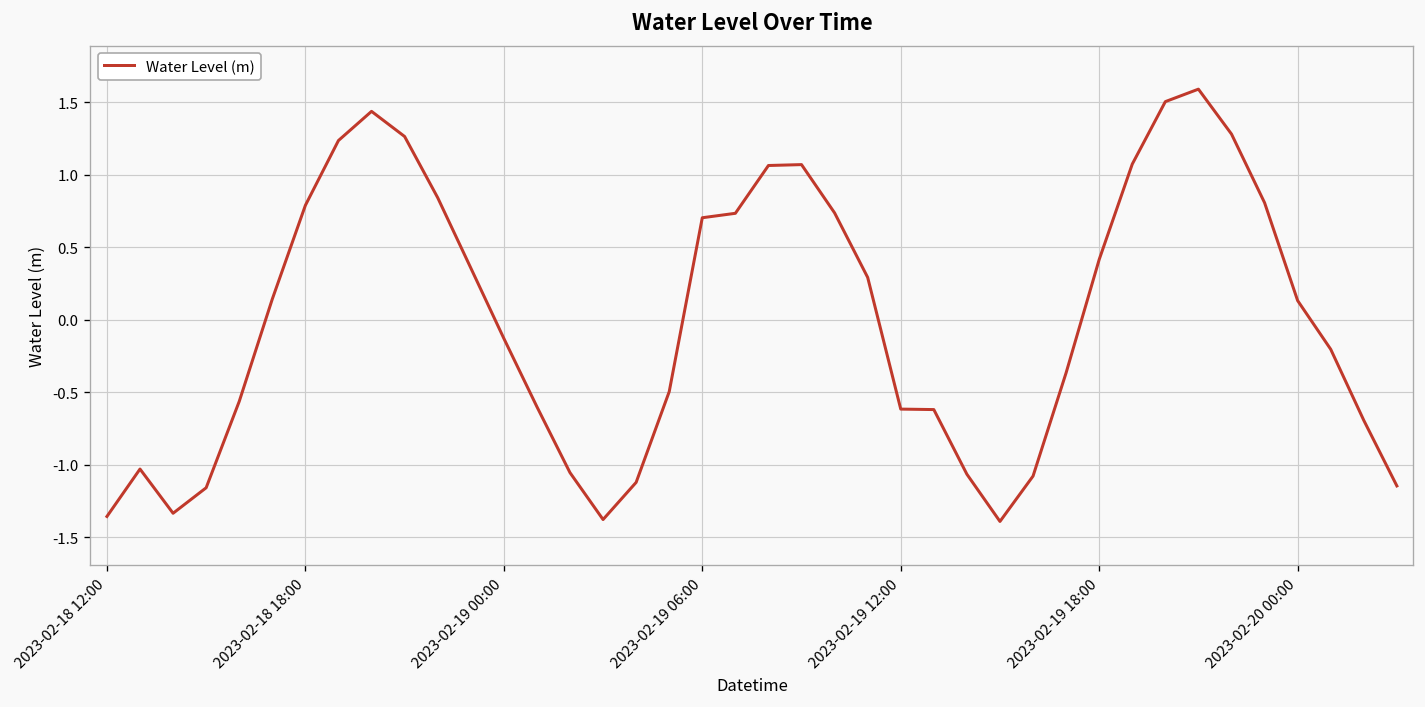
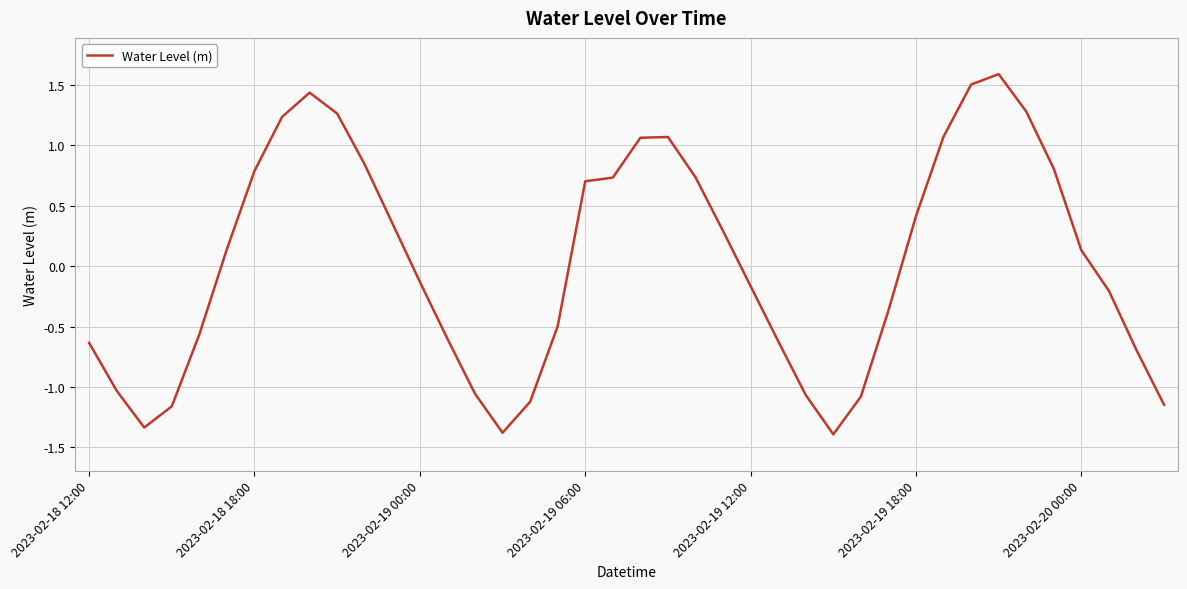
  {
-   "2023-02-18 12:00": -1.36,
+   "2023-02-18 12:00": -0.63,
    "2023-02-18 18:00": 0.79,
    "2023-02-19 00:00": -0.13,
    "2023-02-19 06:00": 0.70,
-   "2023-02-19 12:00": -0.62,
+   "2023-02-19 12:00": -0.16,
    "2023-02-19 18:00": 0.42,
    "2023-02-20 00:00": 0.13
  }
